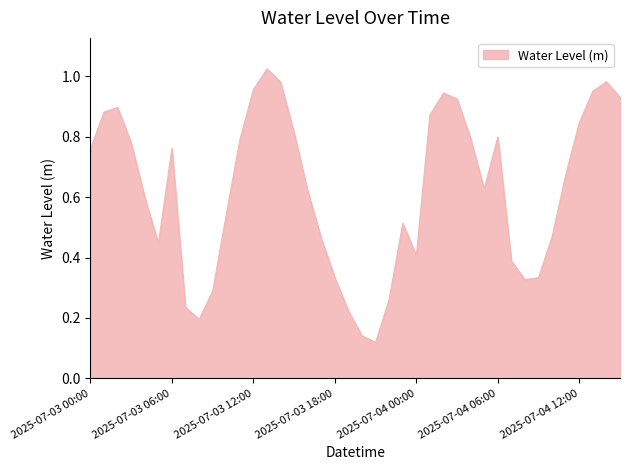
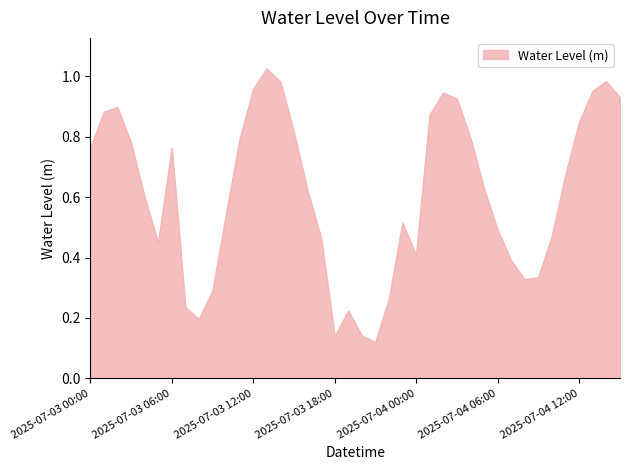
  {
    "2025-07-03 00:00": 0.76,
    "2025-07-03 06:00": 0.76,
    "2025-07-03 12:00": 0.96,
-   "2025-07-03 18:00": 0.33,
+   "2025-07-03 18:00": 0.14,
    "2025-07-04 00:00": 0.41,
-   "2025-07-04 06:00": 0.80,
+   "2025-07-04 06:00": 0.49,
    "2025-07-04 12:00": 0.85
  }
